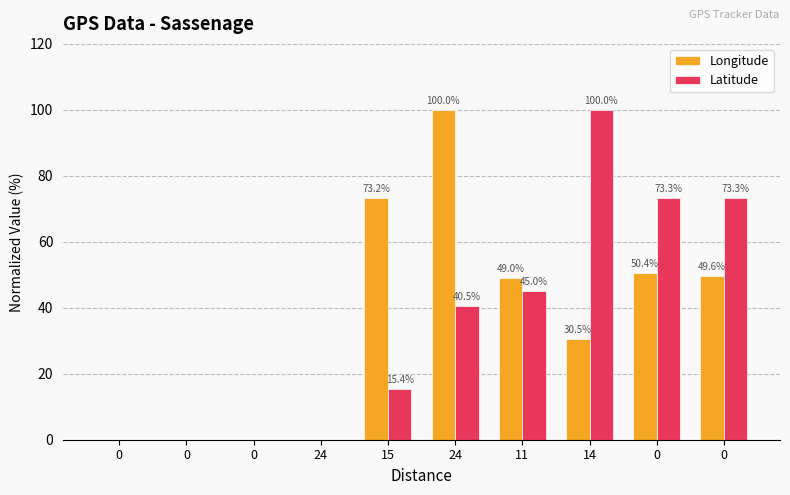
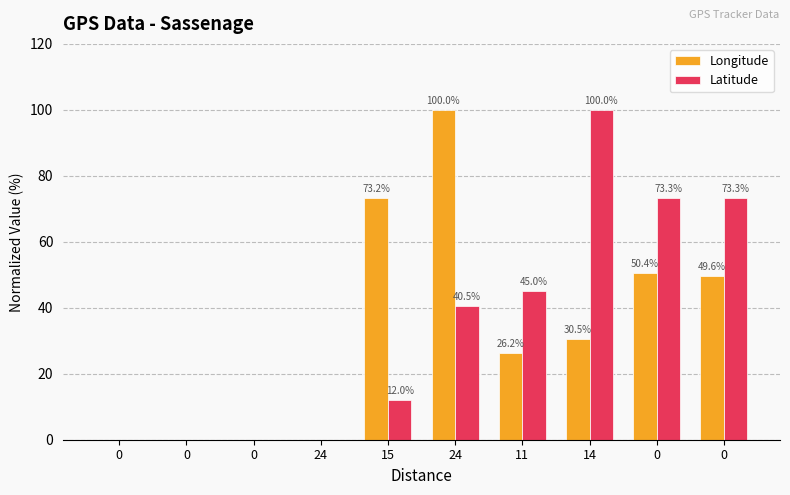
  {
    "Longitude": {
      "15": "73.2%",
-     "11": "49.0%",
+     "11": "26.2%",
      "14": "30.5%"
    },
    "Latitude": {
-     "15": "15.4%",
+     "15": "12.0%",
      "11": "45.0%",
      "14": "100.0%"
    }
  }
